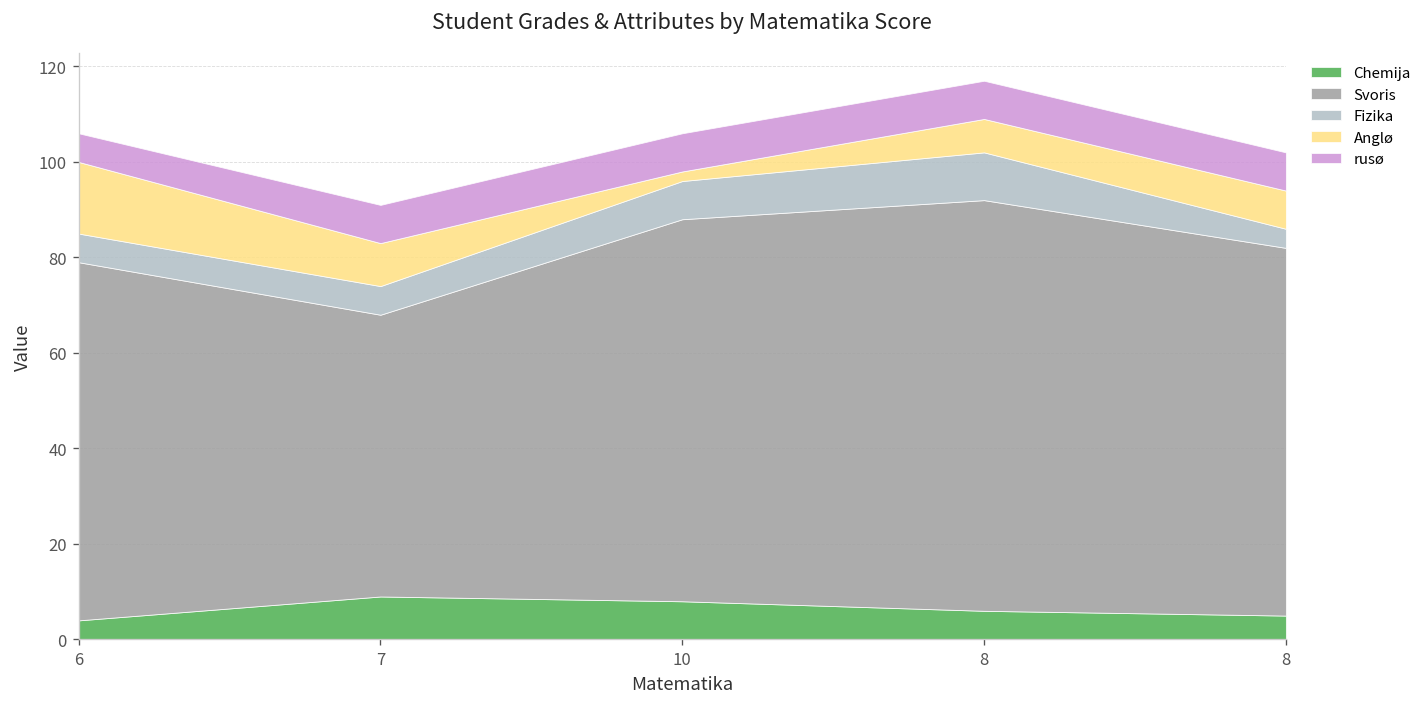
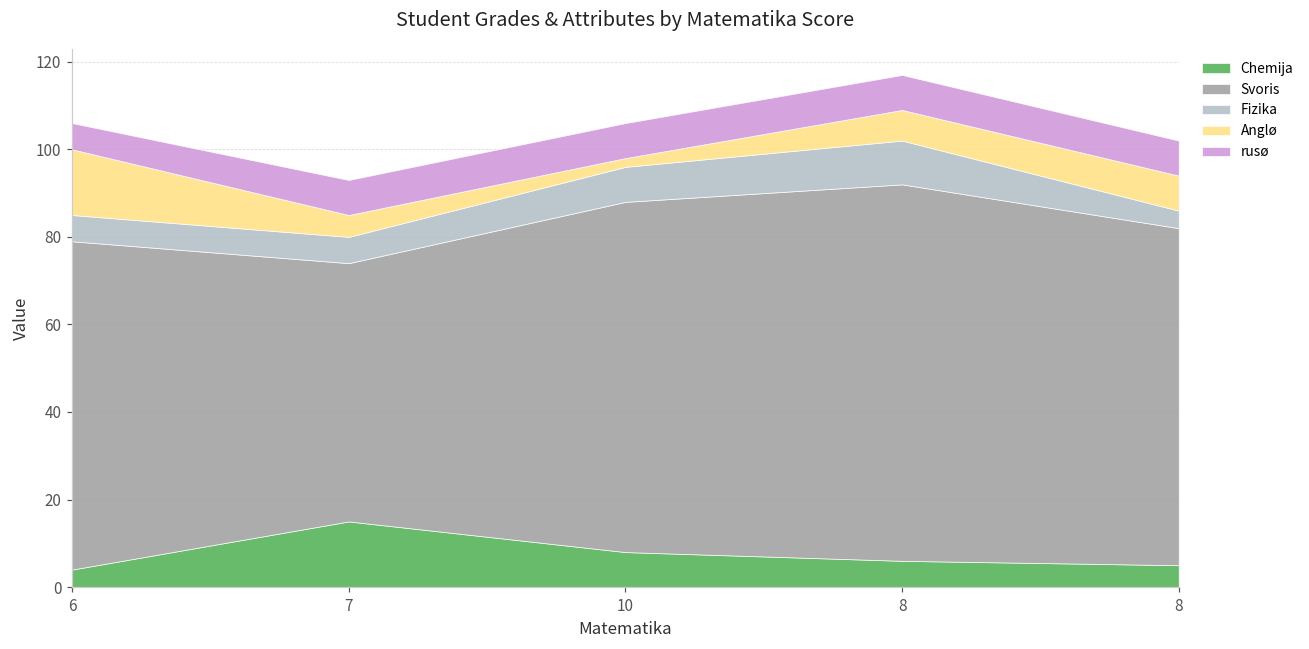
  {
    "Chemija": {
      "6": 4,
-     "7": 9,
+     "7": 15,
      "10": 8
    },
    "Anglø": {
      "6": 15,
-     "7": 9,
+     "7": 5,
      "10": 2
    }
  }
